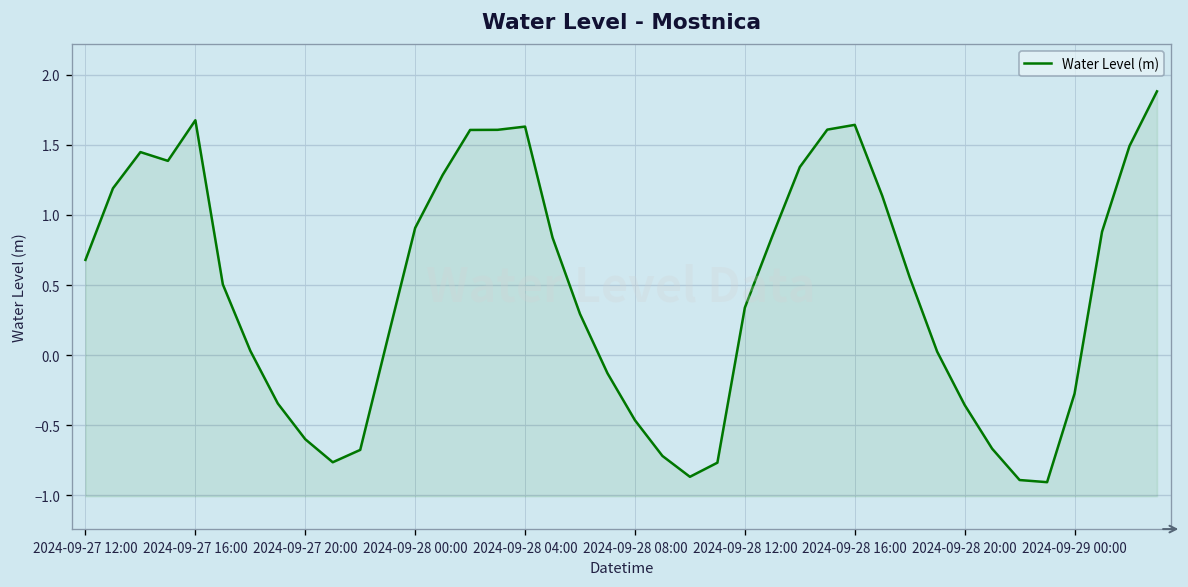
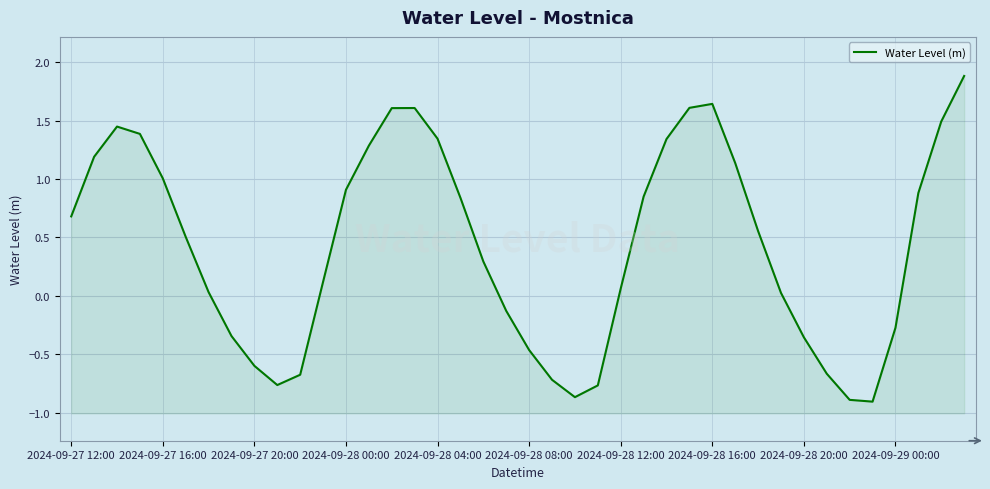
  {
    "2024-09-27 12:00": 0.68,
-   "2024-09-27 16:00": 1.68,
+   "2024-09-27 16:00": 1.00,
    "2024-09-27 20:00": -0.60,
    "2024-09-28 00:00": 0.91,
-   "2024-09-28 04:00": 1.63,
+   "2024-09-28 04:00": 1.34,
    "2024-09-28 08:00": -0.46,
-   "2024-09-28 12:00": 0.34,
+   "2024-09-28 12:00": 0.06,
    "2024-09-28 16:00": 1.64,
    "2024-09-28 20:00": -0.36,
    "2024-09-29 00:00": -0.27
  }
